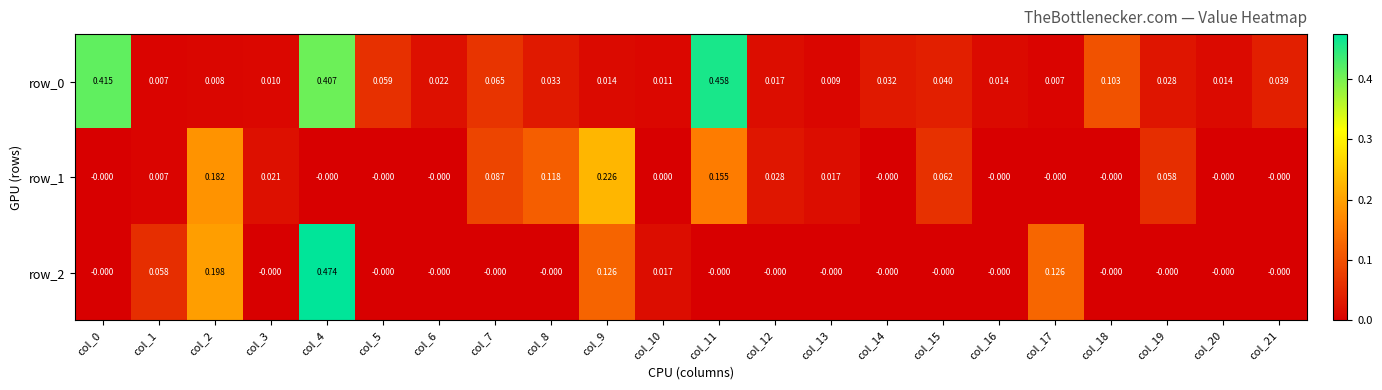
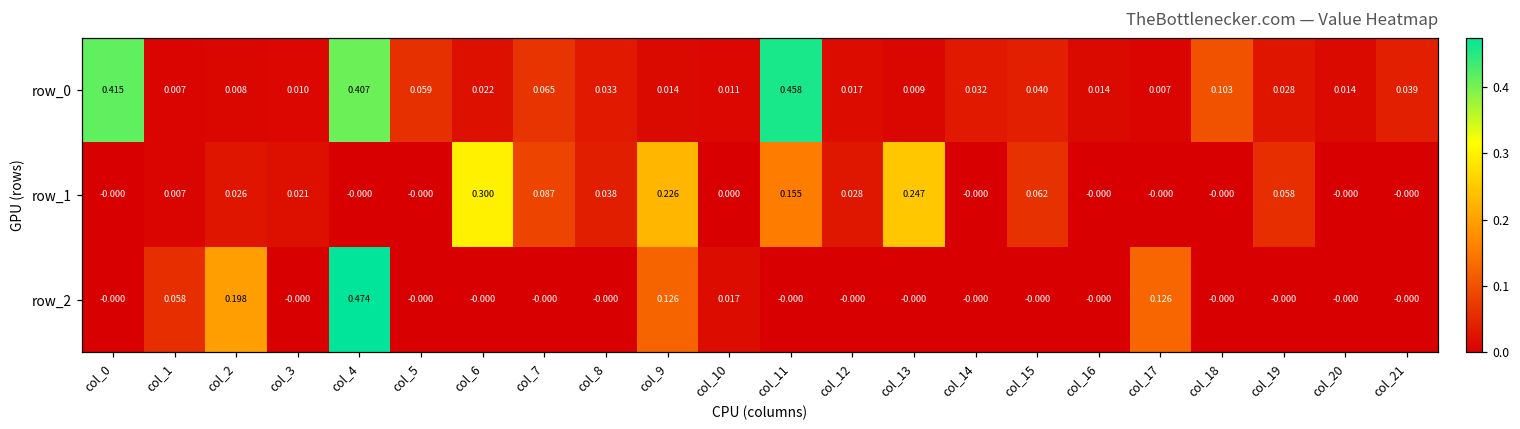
  {
    "row_0": {
      "col_0": 0.415,
      "col_1": 0.007,
      "col_2": 0.008,
      "col_3": 0.010,
      "col_4": 0.407,
      "col_5": 0.059,
      "col_6": 0.022,
      "col_7": 0.065,
      "col_8": 0.033,
      "col_9": 0.014,
      "col_10": 0.011,
      "col_11": 0.458,
      "col_12": 0.017,
      "col_13": 0.009,
      "col_14": 0.032,
      "col_15": 0.040,
      "col_16": 0.014,
      "col_17": 0.007,
      "col_18": 0.103,
      "col_19": 0.028,
      "col_20": 0.014,
      "col_21": 0.039
    },
    "row_1": {
      "col_0": -0.000,
      "col_1": 0.007,
-     "col_2": 0.182,
+     "col_2": 0.026,
      "col_3": 0.021,
      "col_4": -0.000,
      "col_5": -0.000,
-     "col_6": -0.000,
+     "col_6": 0.300,
      "col_7": 0.087,
-     "col_8": 0.118,
+     "col_8": 0.038,
      "col_9": 0.226,
      "col_10": 0.000,
      "col_11": 0.155,
      "col_12": 0.028,
-     "col_13": 0.017,
+     "col_13": 0.247,
      "col_14": -0.000,
      "col_15": 0.062,
      "col_16": -0.000,
      "col_17": -0.000,
      "col_18": -0.000,
      "col_19": 0.058,
      "col_20": -0.000,
      "col_21": -0.000
    },
    "row_2": {
      "col_0": -0.000,
      "col_1": 0.058,
      "col_2": 0.198,
      "col_3": -0.000,
      "col_4": 0.474,
      "col_5": -0.000,
      "col_6": -0.000,
      "col_7": -0.000,
      "col_8": -0.000,
      "col_9": 0.126,
      "col_10": 0.017,
      "col_11": -0.000,
      "col_12": -0.000,
      "col_13": -0.000,
      "col_14": -0.000,
      "col_15": -0.000,
      "col_16": -0.000,
      "col_17": 0.126,
      "col_18": -0.000,
      "col_19": -0.000,
      "col_20": -0.000,
      "col_21": -0.000
    }
  }
